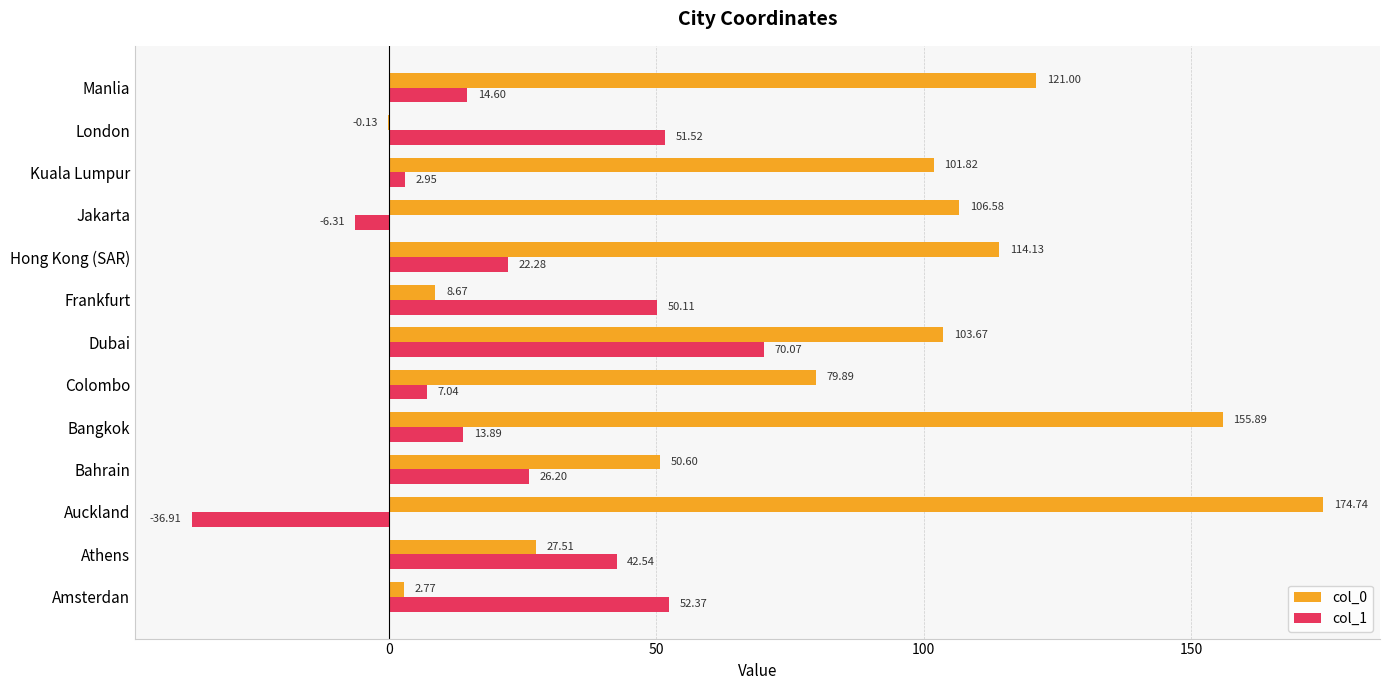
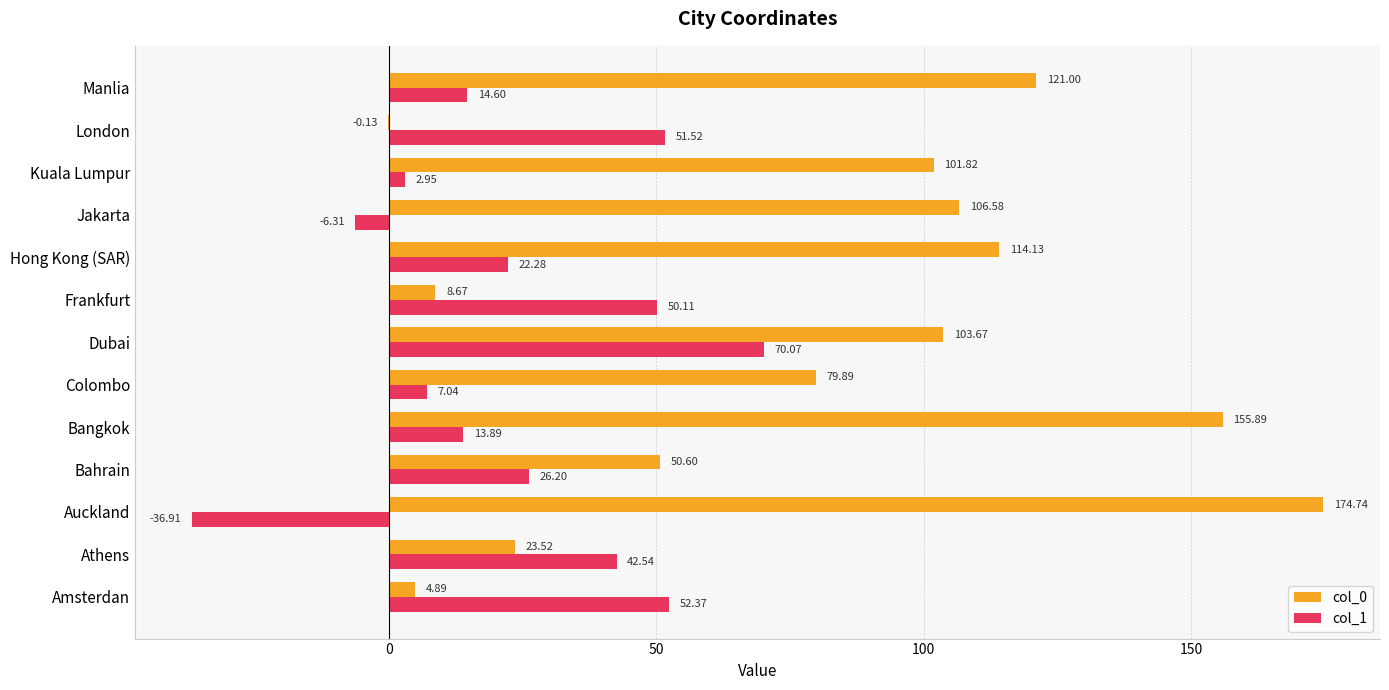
  {
    "col_0": {
      "Manlia": 121.00,
      "London": -0.13,
      "Kuala Lumpur": 101.82,
      "Jakarta": 106.58,
      "Hong Kong (SAR)": 114.13,
      "Frankfurt": 8.67,
      "Dubai": 103.67,
      "Colombo": 79.89,
      "Bangkok": 155.89,
      "Bahrain": 50.60,
      "Auckland": 174.74,
-     "Athens": 27.51,
-     "Amsterdan": 2.77
+     "Athens": 23.52,
+     "Amsterdan": 4.89
    },
    "col_1": {
      "Manlia": 14.60,
      "London": 51.52,
      "Kuala Lumpur": 2.95,
      "Jakarta": -6.31,
      "Hong Kong (SAR)": 22.28,
      "Frankfurt": 50.11,
      "Dubai": 70.07,
      "Colombo": 7.04,
      "Bangkok": 13.89,
      "Bahrain": 26.20,
      "Auckland": -36.91,
      "Athens": 42.54,
      "Amsterdan": 52.37
    }
  }
